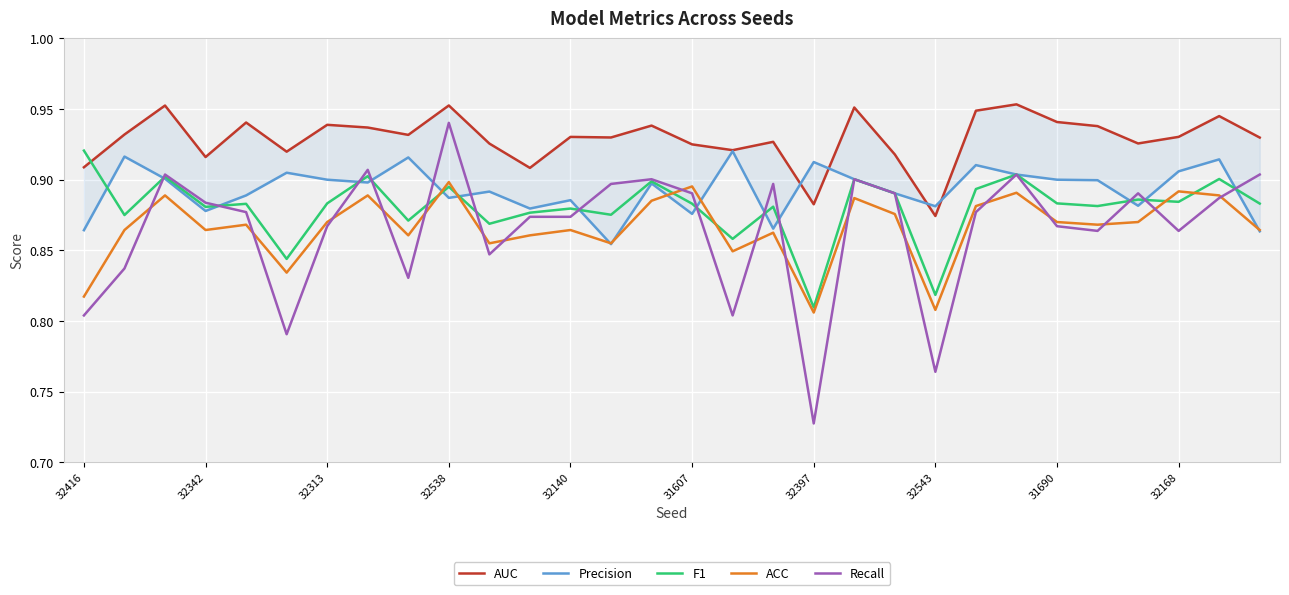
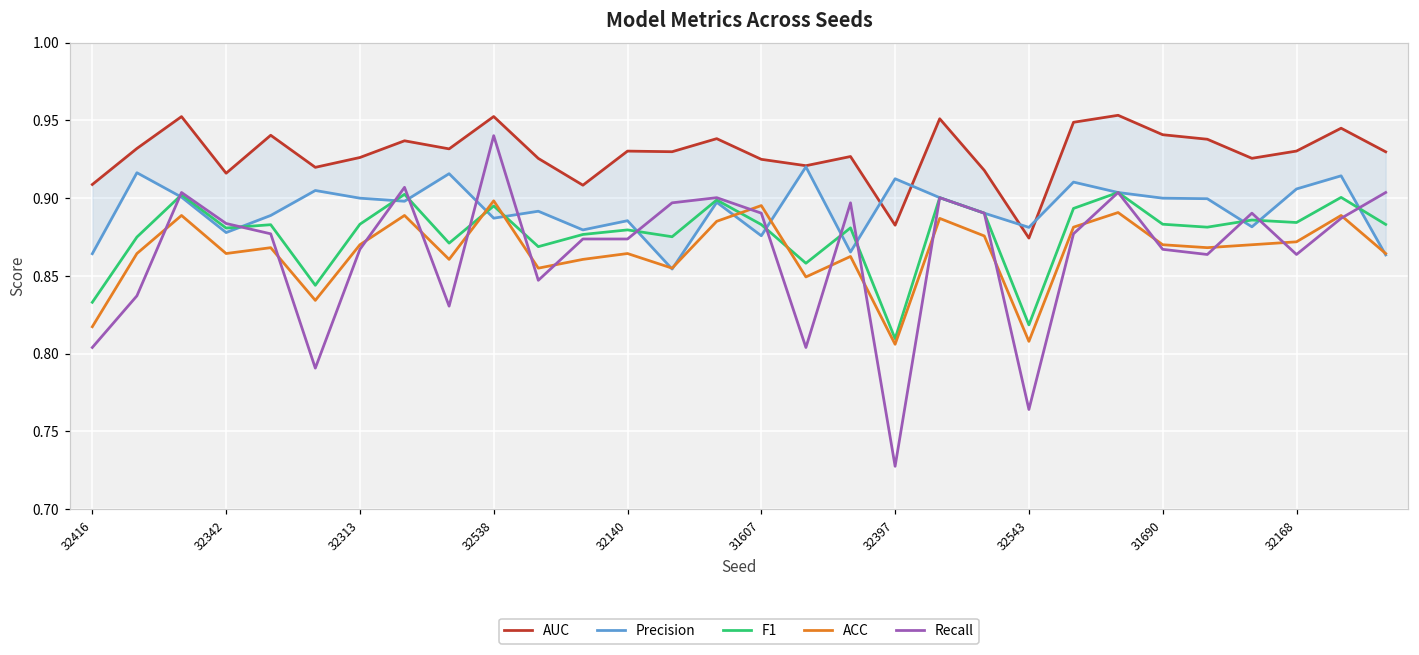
  {
    "AUC": {
-     "32313": 0.939,
+     "32313": 0.926,
      "32397": 0.883,
      "32543": 0.874
    },
    "F1": {
-     "32416": 0.921,
+     "32416": 0.833,
      "32342": 0.881,
      "32313": 0.883,
      "32538": 0.895,
      "32140": 0.880,
      "31607": 0.883,
      "32397": 0.810,
      "32543": 0.819,
      "31690": 0.883,
      "32168": 0.884
    },
    "ACC": {
      "32416": 0.817,
      "32342": 0.864,
      "32313": 0.870,
      "32538": 0.898,
      "32140": 0.864,
      "31607": 0.895,
      "32397": 0.806,
      "32543": 0.808,
      "31690": 0.870,
-     "32168": 0.892
+     "32168": 0.872
    },
    "Recall": {
      "32416": 0.804,
      "32342": 0.884,
      "32313": 0.867,
      "32538": 0.940,
      "32140": 0.874,
      "31607": 0.890,
      "32397": 0.728,
      "32543": 0.764,
      "31690": 0.867,
      "32168": 0.864
    }
  }
